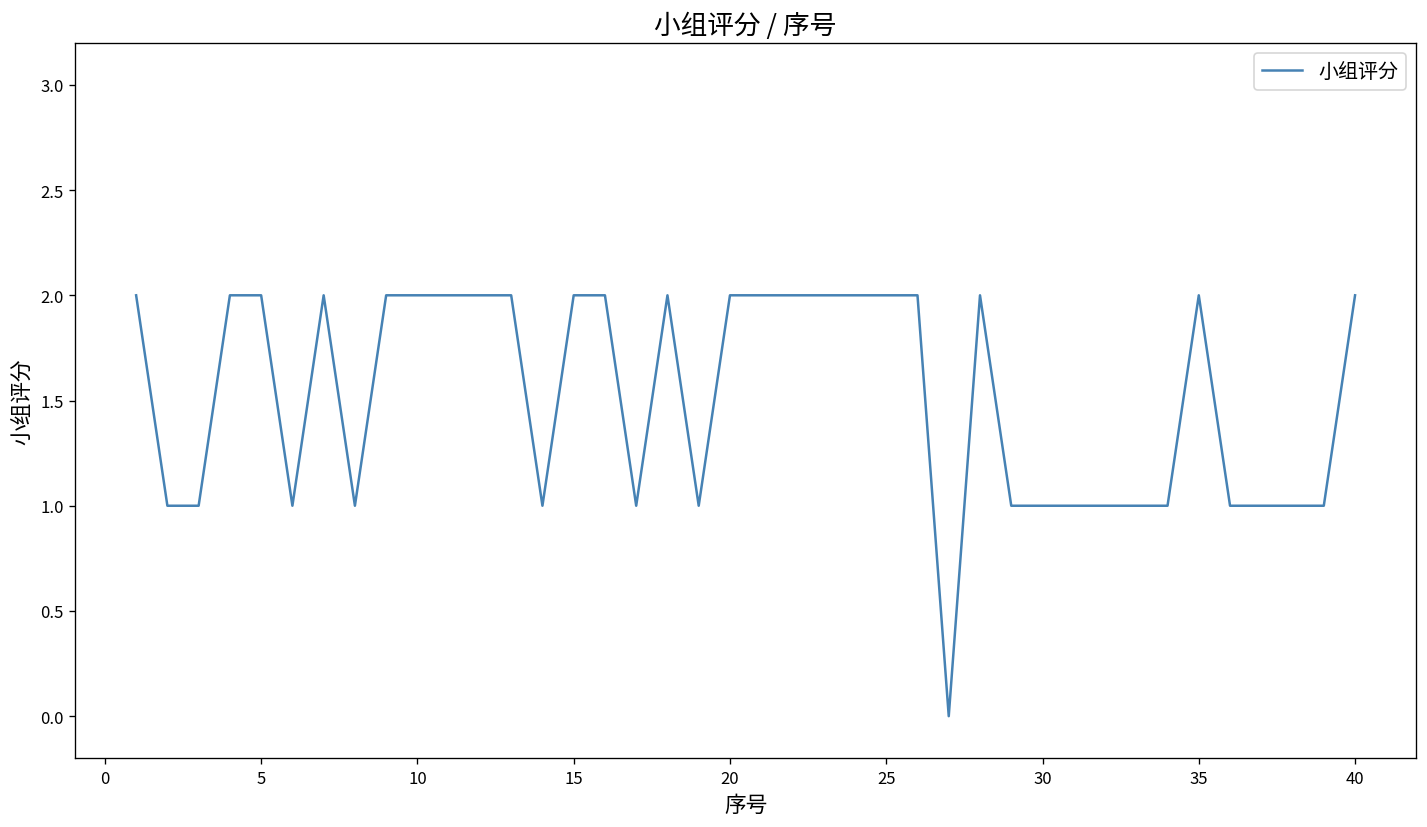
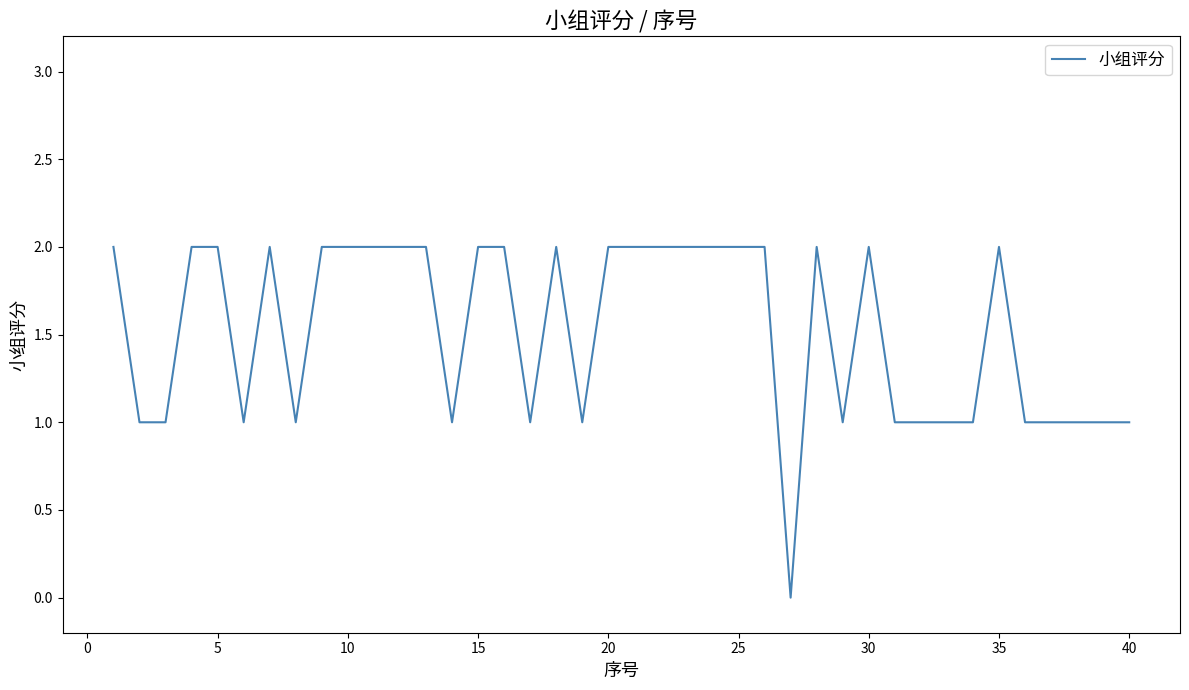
  {
    "5": 2,
    "10": 2,
    "15": 2,
    "20": 2,
    "25": 2,
-   "30": 1,
+   "30": 2,
    "35": 2,
-   "40": 2
+   "40": 1
  }
